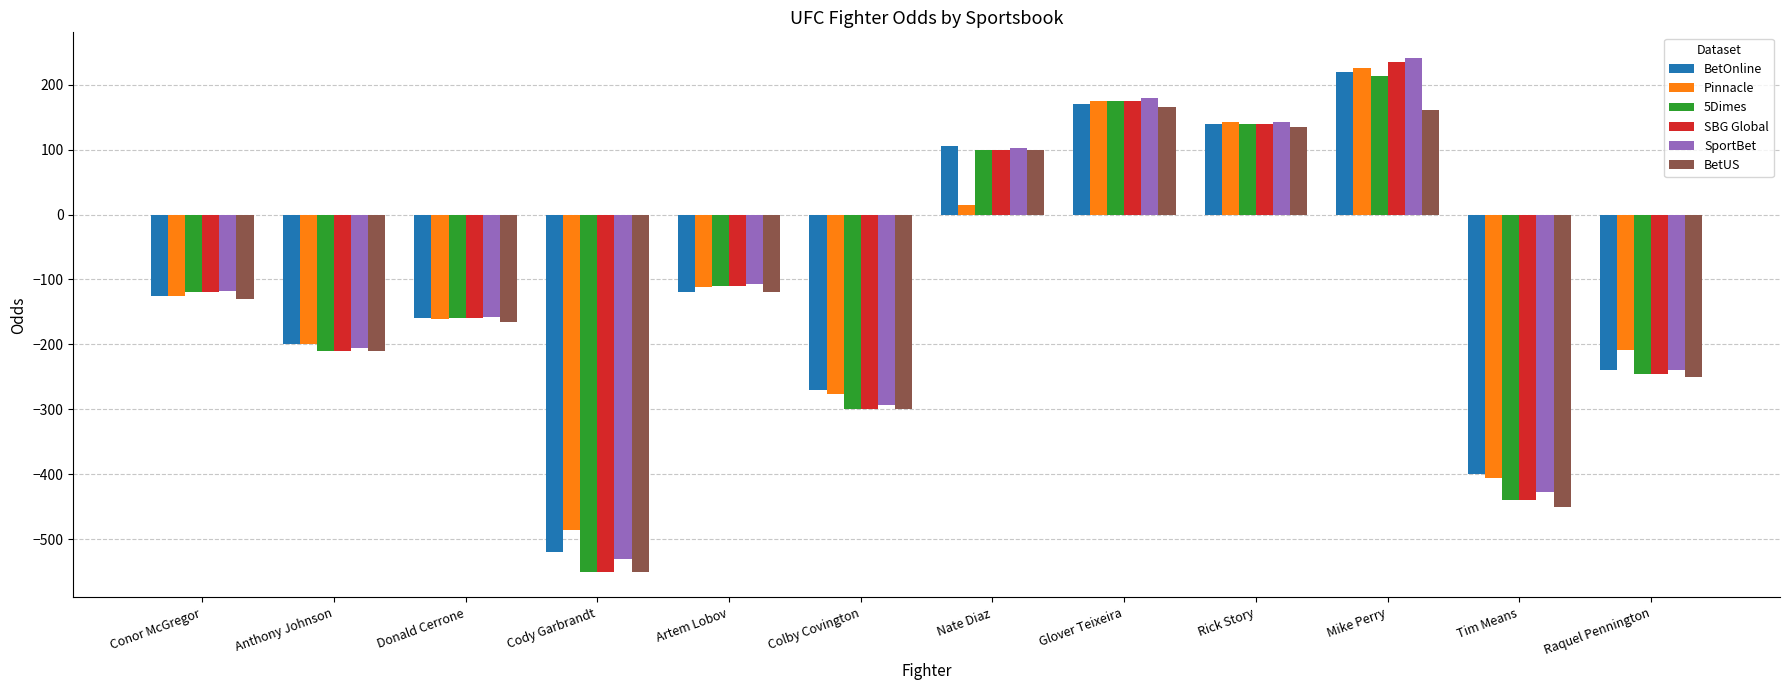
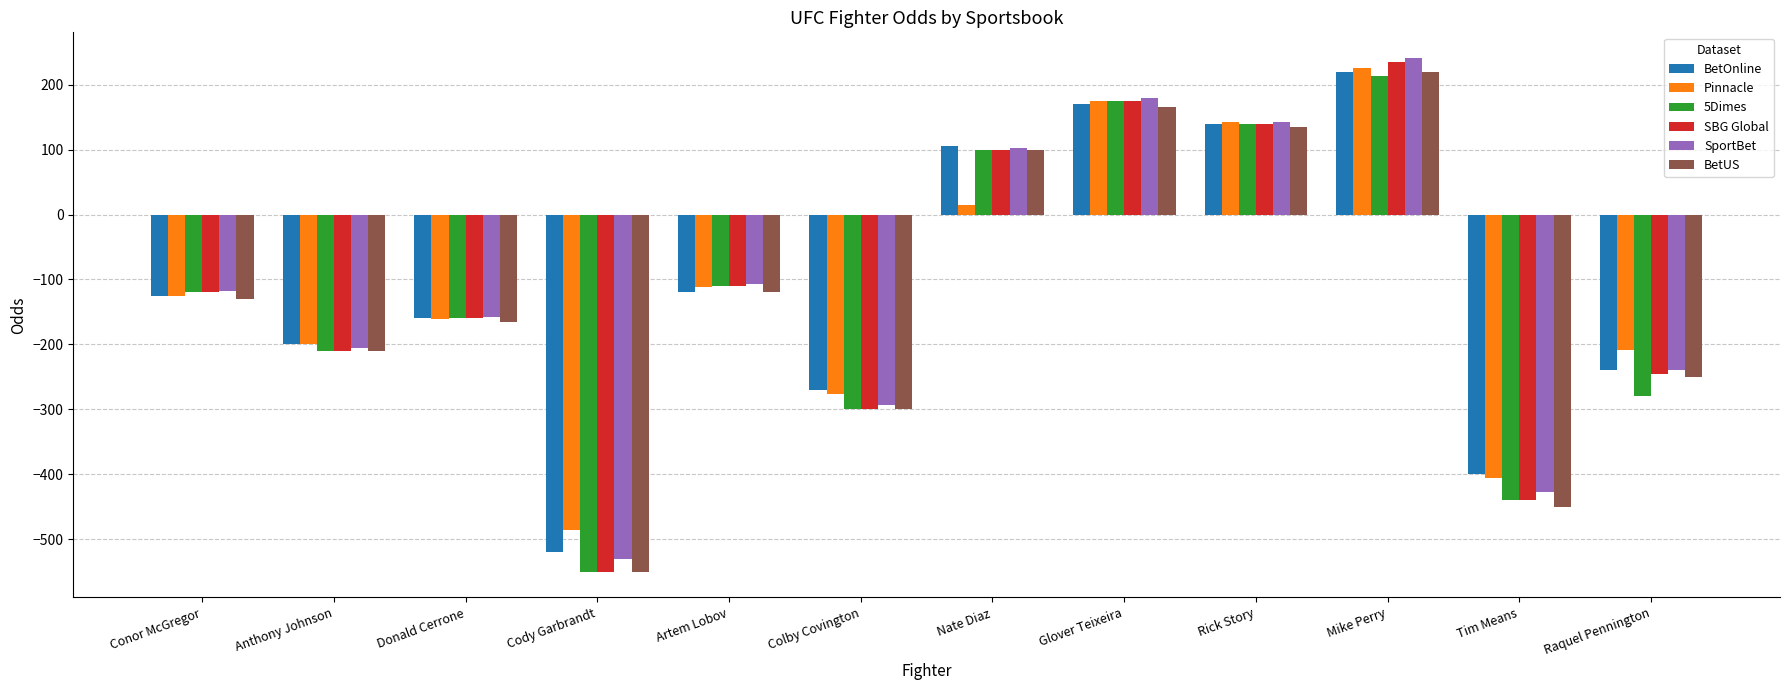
  {
    "BetOnline": {
      "Conor McGregor": -130,
      "Anthony Johnson": -200,
      "Donald Cerrone": -160,
      "Cody Garbrandt": -520,
      "Artem Lobov": -120,
      "Colby Covington": -270,
      "Nate Diaz": 110,
      "Glover Teixeira": 170,
      "Rick Story": 140,
      "Mike Perry": 220,
      "Tim Means": -400,
      "Raquel Pennington": -240
    },
    "Pinnacle": {
      "Conor McGregor": -130,
      "Anthony Johnson": -200,
      "Donald Cerrone": -160,
      "Cody Garbrandt": -490,
      "Artem Lobov": -110,
      "Colby Covington": -280,
      "Nate Diaz": 20,
      "Glover Teixeira": 180,
      "Rick Story": 140,
      "Mike Perry": 230,
      "Tim Means": -410,
      "Raquel Pennington": -210
    },
    "5Dimes": {
      "Conor McGregor": -120,
      "Anthony Johnson": -210,
      "Donald Cerrone": -160,
      "Cody Garbrandt": -550,
      "Artem Lobov": -110,
      "Colby Covington": -300,
      "Nate Diaz": 100,
      "Glover Teixeira": 180,
      "Rick Story": 140,
      "Mike Perry": 210,
      "Tim Means": -440,
-     "Raquel Pennington": -250
+     "Raquel Pennington": -280
    },
    "SBG Global": {
      "Conor McGregor": -120,
      "Anthony Johnson": -210,
      "Donald Cerrone": -160,
      "Cody Garbrandt": -550,
      "Artem Lobov": -110,
      "Colby Covington": -300,
      "Nate Diaz": 100,
      "Glover Teixeira": 180,
      "Rick Story": 140,
      "Mike Perry": 240,
      "Tim Means": -440,
      "Raquel Pennington": -250
    },
    "SportBet": {
      "Conor McGregor": -120,
      "Anthony Johnson": -210,
      "Donald Cerrone": -160,
      "Cody Garbrandt": -530,
      "Artem Lobov": -110,
      "Colby Covington": -290,
      "Nate Diaz": 100,
      "Glover Teixeira": 180,
      "Rick Story": 140,
      "Mike Perry": 240,
      "Tim Means": -430,
      "Raquel Pennington": -240
    },
    "BetUS": {
      "Conor McGregor": -130,
      "Anthony Johnson": -210,
      "Donald Cerrone": -170,
      "Cody Garbrandt": -550,
      "Artem Lobov": -120,
      "Colby Covington": -300,
      "Nate Diaz": 100,
      "Glover Teixeira": 170,
      "Rick Story": 140,
-     "Mike Perry": 160,
+     "Mike Perry": 220,
      "Tim Means": -450,
      "Raquel Pennington": -250
    }
  }
